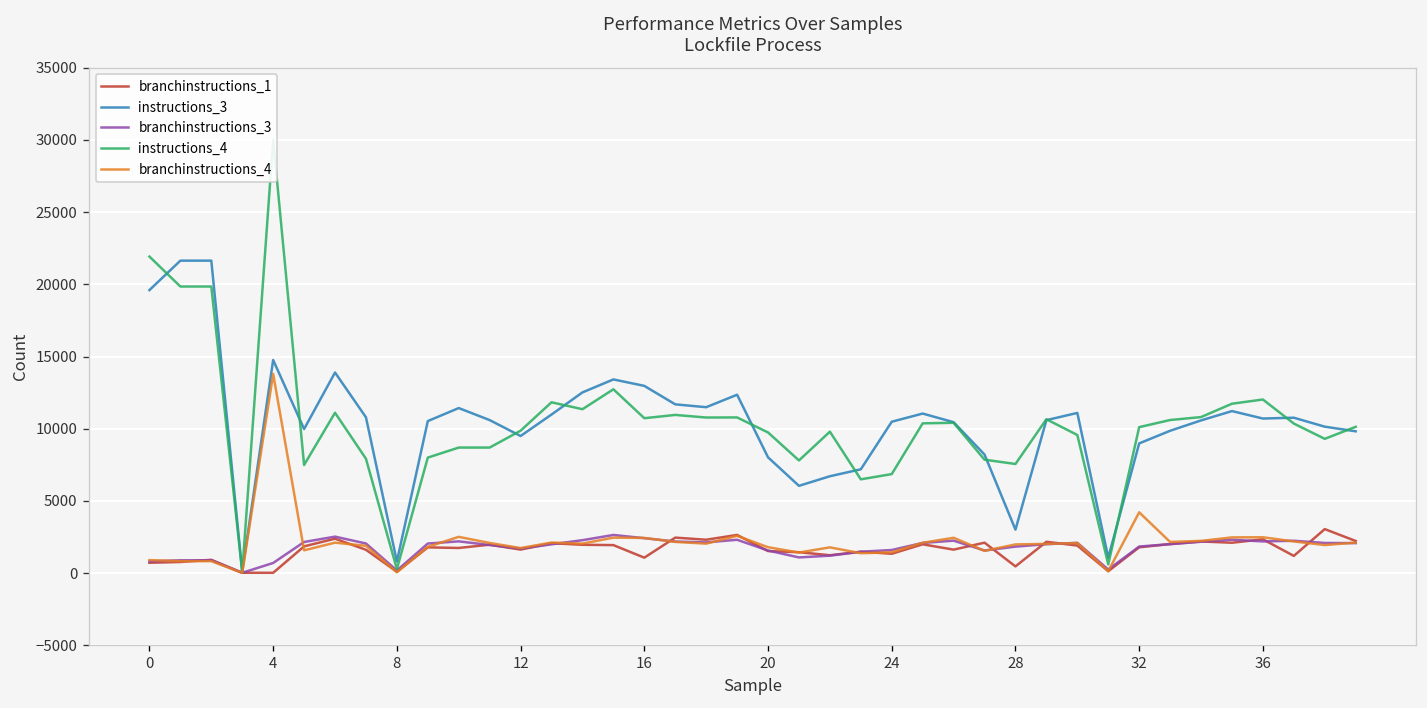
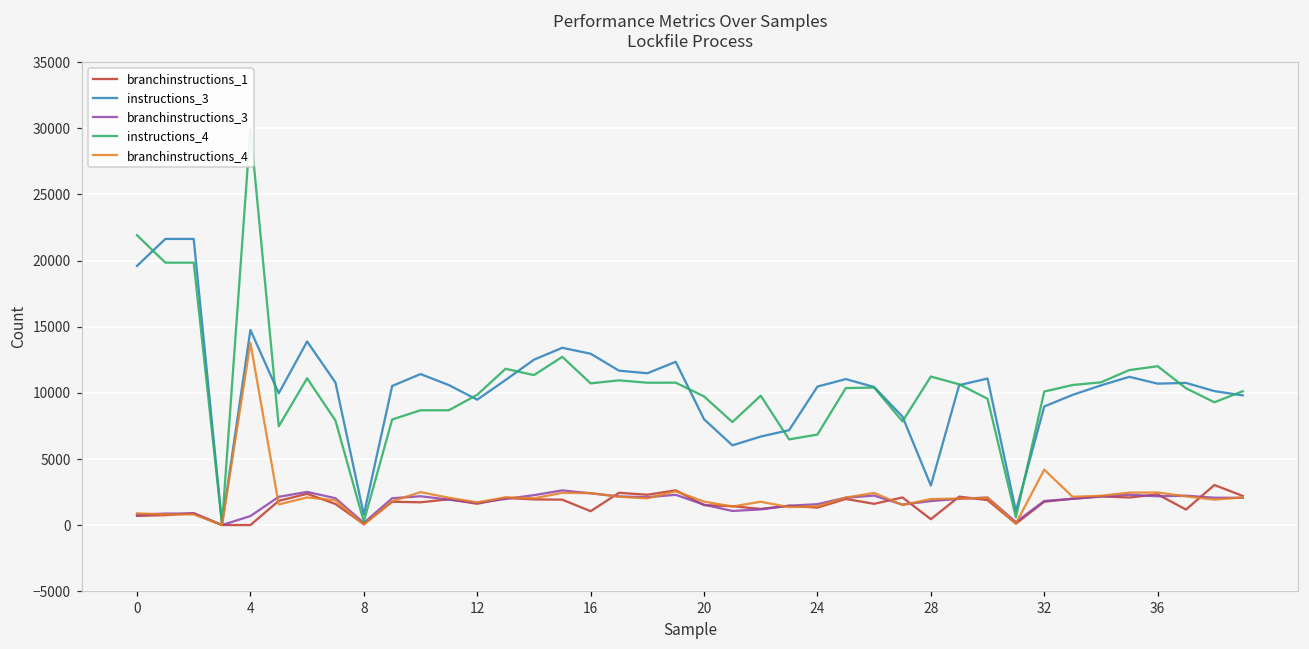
  {
    "branchinstructions_1": {
      "4": 0,
      "16": 1100,
      "28": 500
    },
    "instructions_3": {
      "0": 19600,
      "4": 14800,
      "8": 800,
      "12": 9500,
      "16": 13000,
      "20": 8000,
      "24": 10500,
      "28": 3000,
      "32": 9000,
      "36": 10700
    },
    "branchinstructions_3": {
      "4": 700
    },
    "instructions_4": {
      "0": 21900,
      "12": 9900,
      "16": 10700,
      "20": 9700,
      "24": 6900,
-     "28": 7600,
+     "28": 11200,
      "32": 10100,
      "36": 12000
    },
    "branchinstructions_4": {
      "4": 13800,
      "20": 1800,
      "32": 4200
    }
  }
